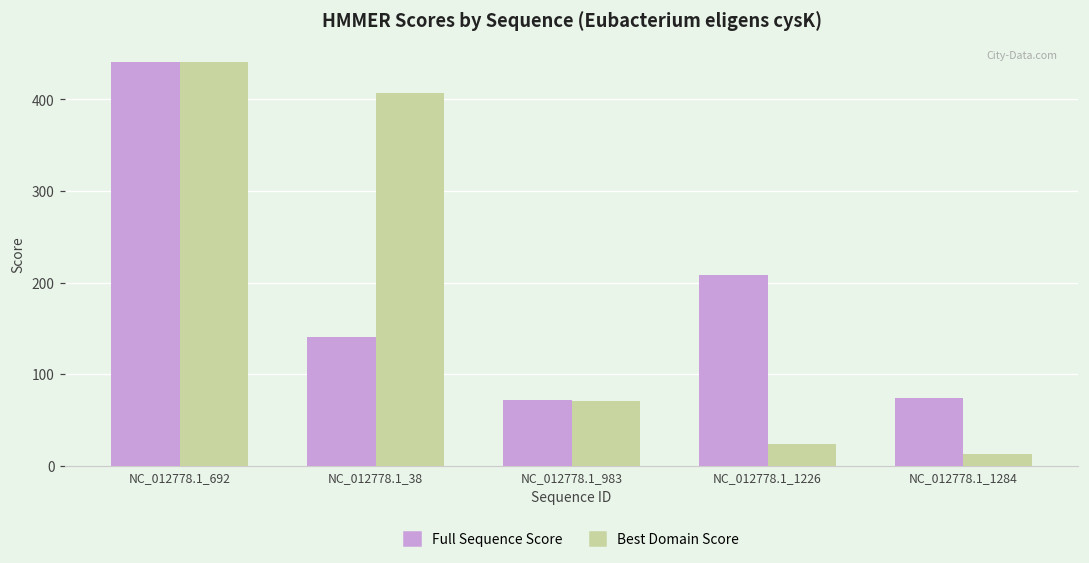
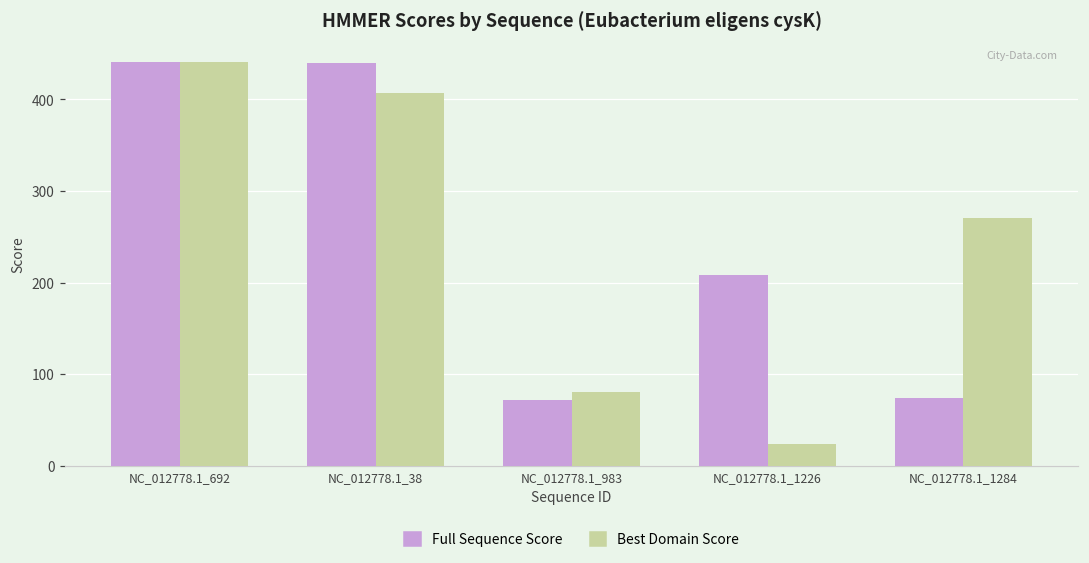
  {
    "Full Sequence Score": {
      "NC_012778.1_692": 440,
-     "NC_012778.1_38": 140,
+     "NC_012778.1_38": 440,
      "NC_012778.1_983": 70,
      "NC_012778.1_1226": 210,
      "NC_012778.1_1284": 70
    },
    "Best Domain Score": {
      "NC_012778.1_692": 440,
      "NC_012778.1_38": 410,
-     "NC_012778.1_983": 70,
+     "NC_012778.1_983": 80,
      "NC_012778.1_1226": 20,
-     "NC_012778.1_1284": 10
+     "NC_012778.1_1284": 270
    }
  }
